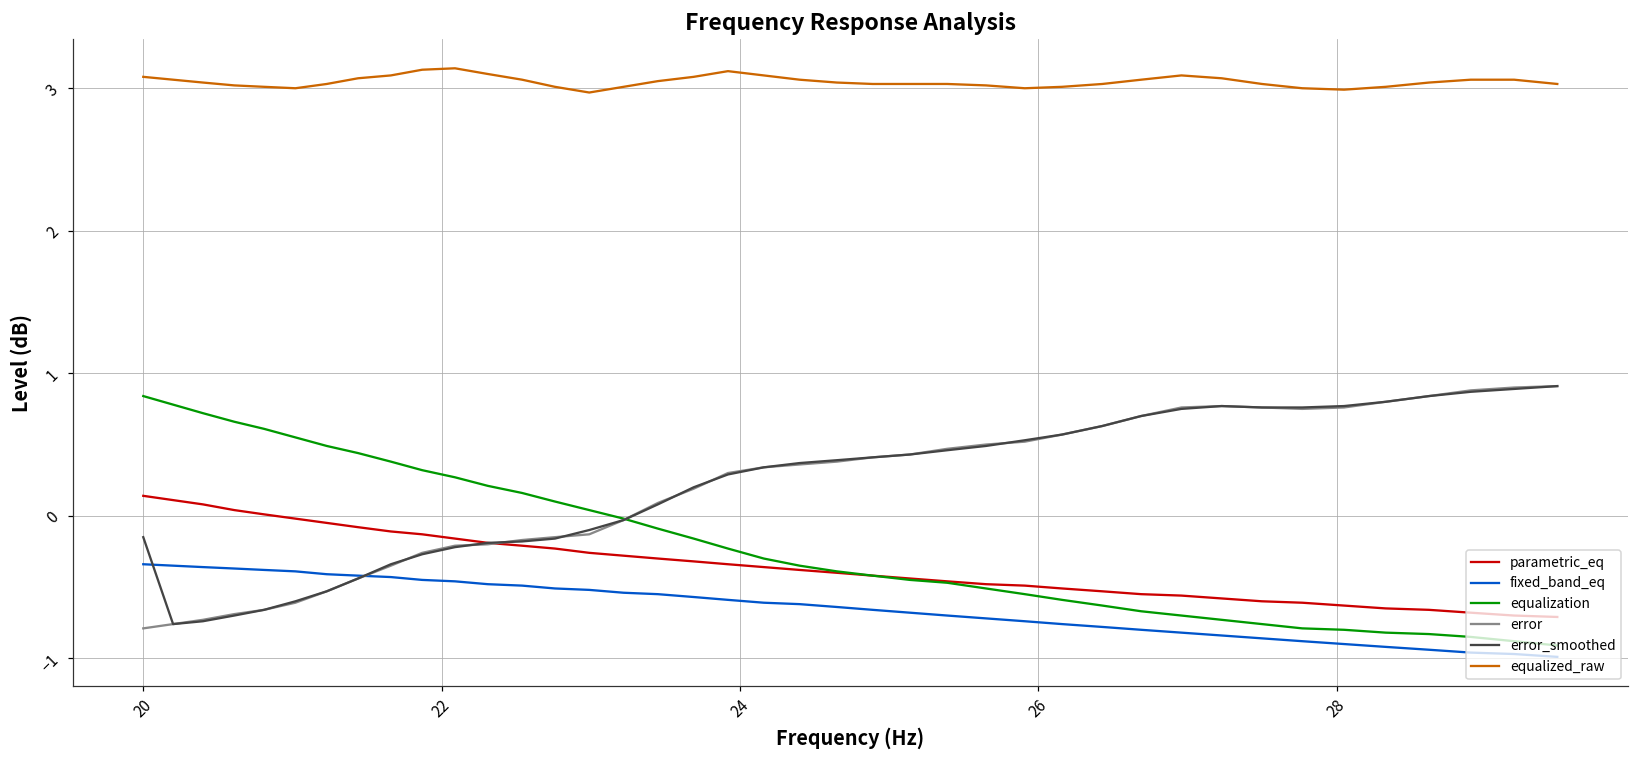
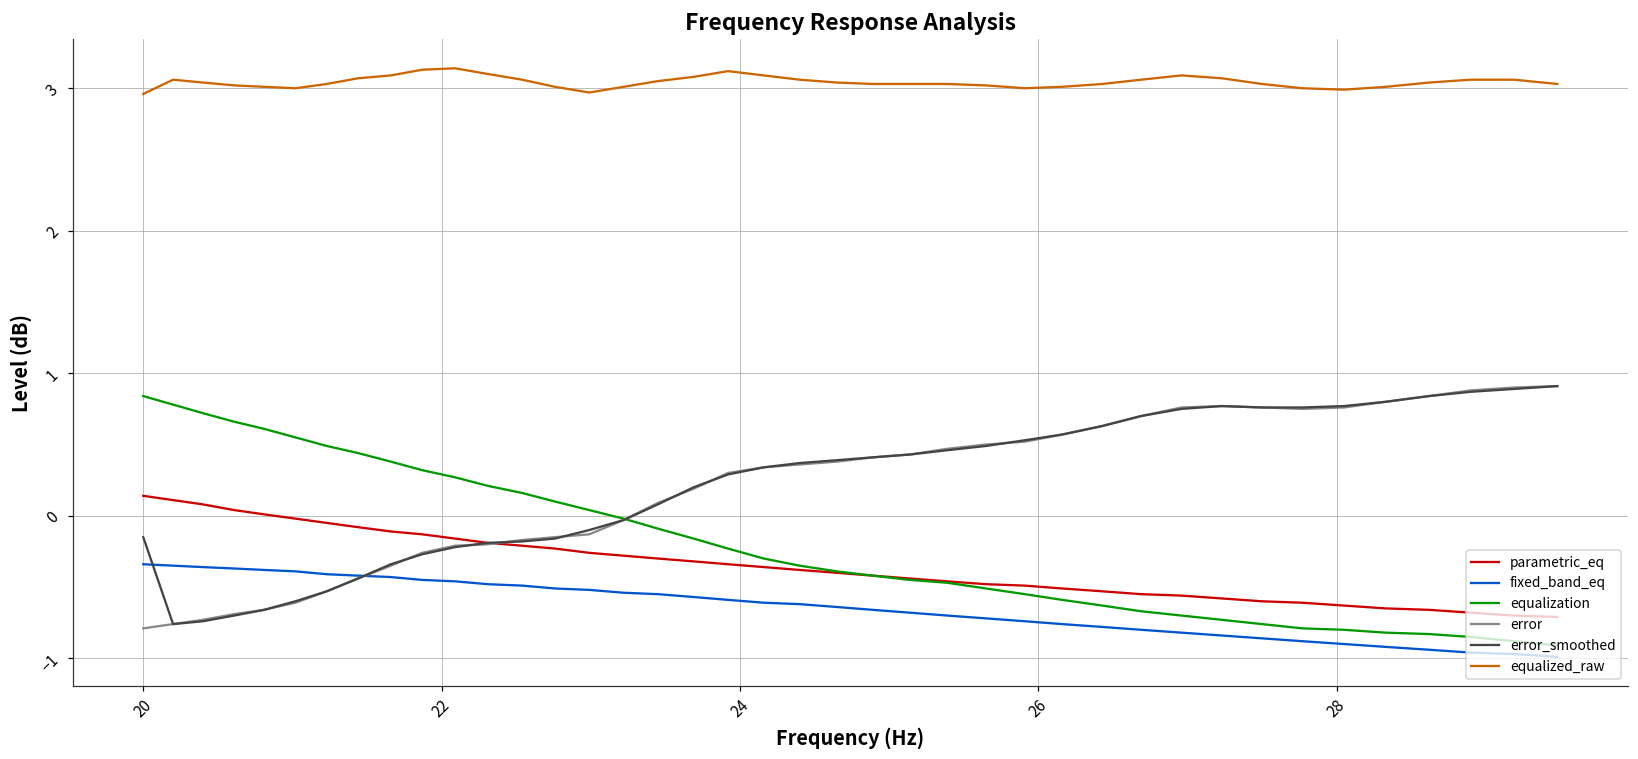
  {
    "parametric_eq": {
      "20": 0.14
    },
    "fixed_band_eq": {
      "20": -0.34
    },
    "equalization": {
      "20": 0.84
    },
    "error": {
      "20": -0.79
    },
    "error_smoothed": {
      "20": -0.15
    },
    "equalized_raw": {
-     "20": 3.08
+     "20": 2.96
    }
  }
